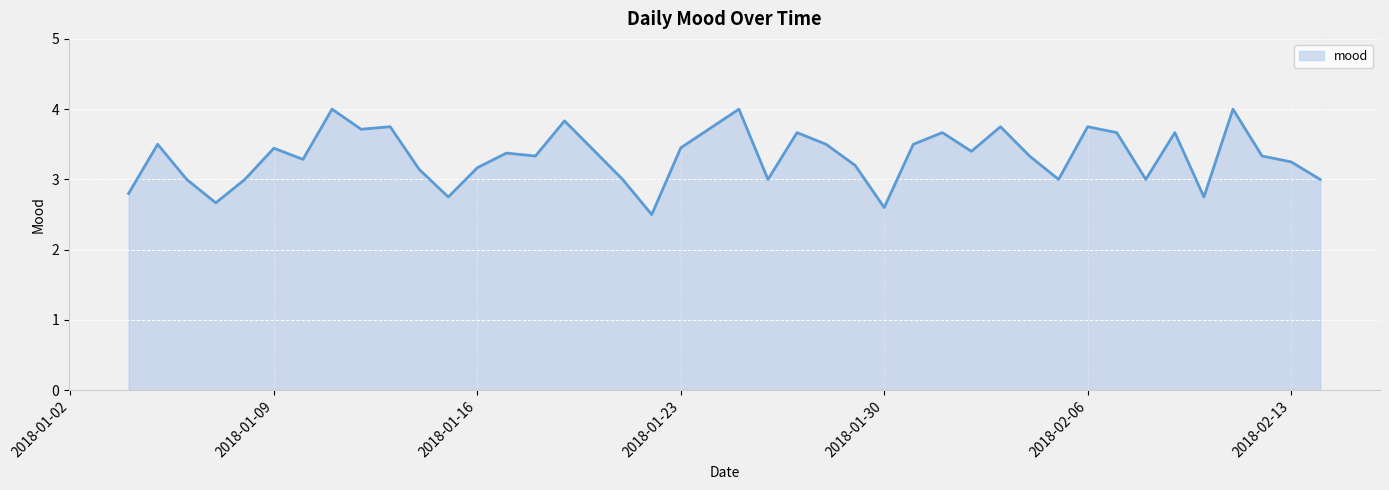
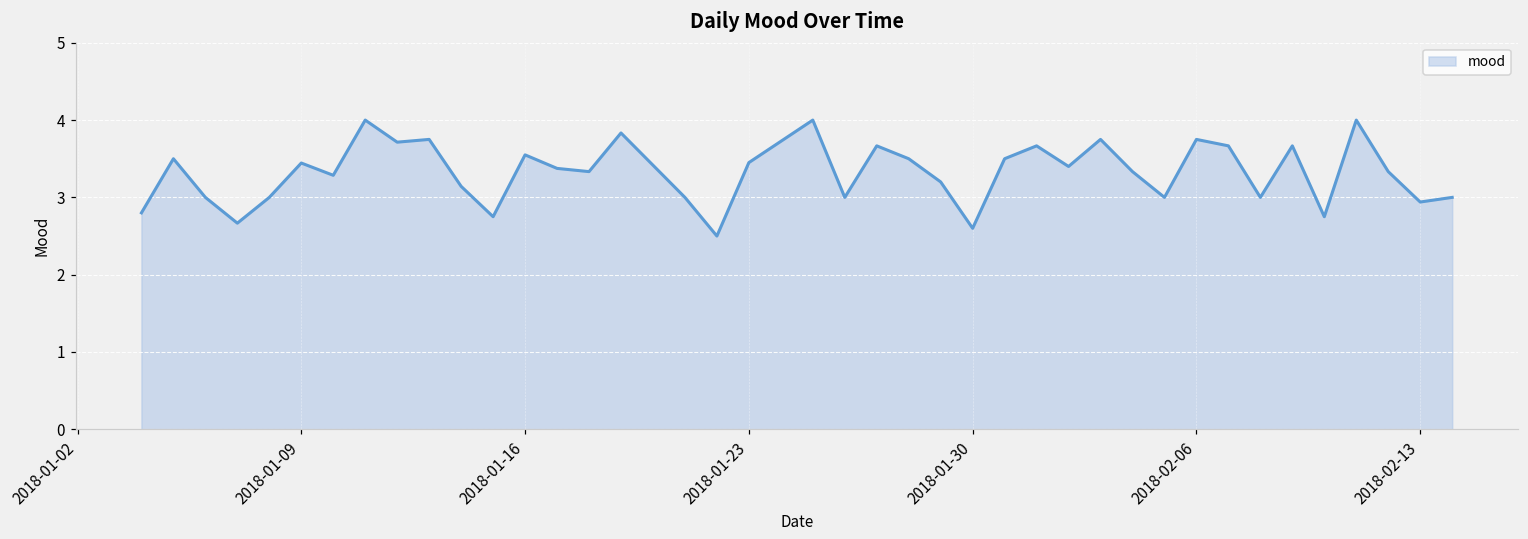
  {
    "2018-01-09": 3.4,
-   "2018-01-16": 3.2,
+   "2018-01-16": 3.6,
    "2018-01-23": 3.5,
    "2018-01-30": 2.6,
    "2018-02-06": 3.8,
-   "2018-02-13": 3.3
+   "2018-02-13": 2.9
  }
